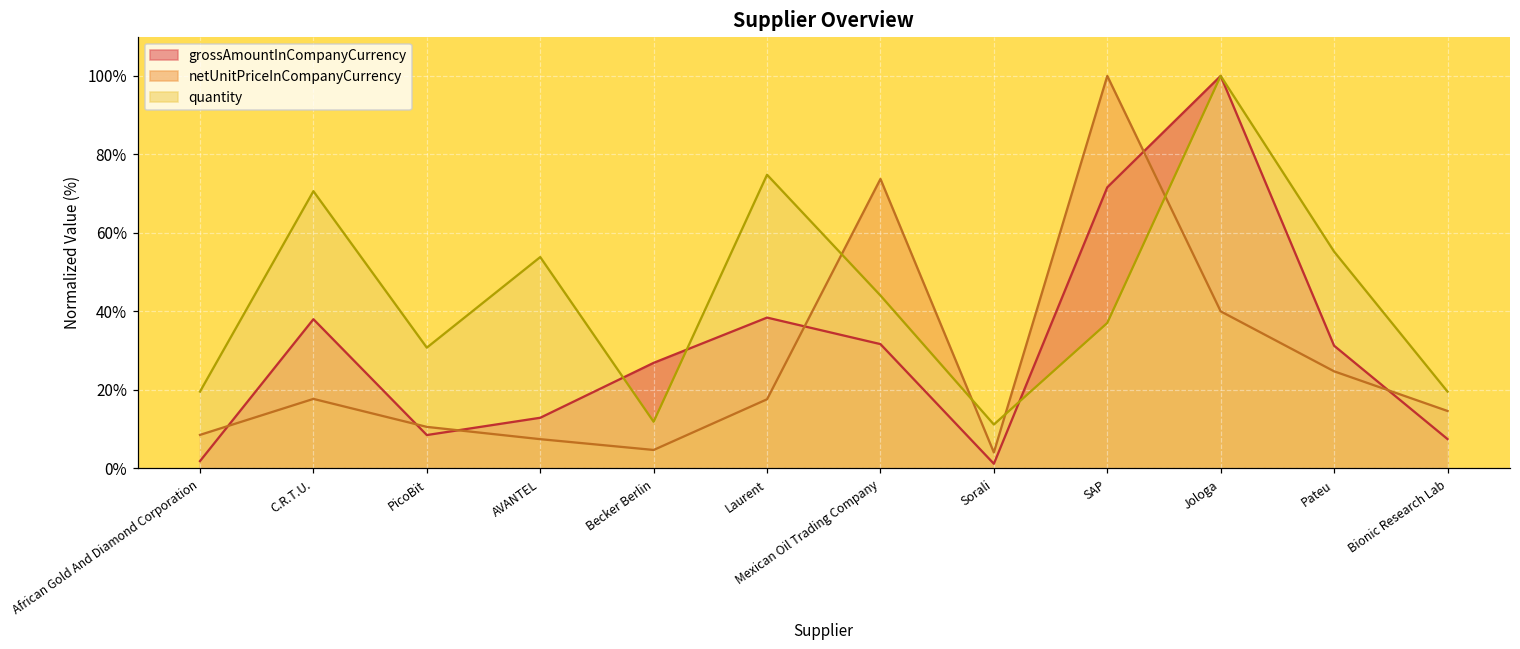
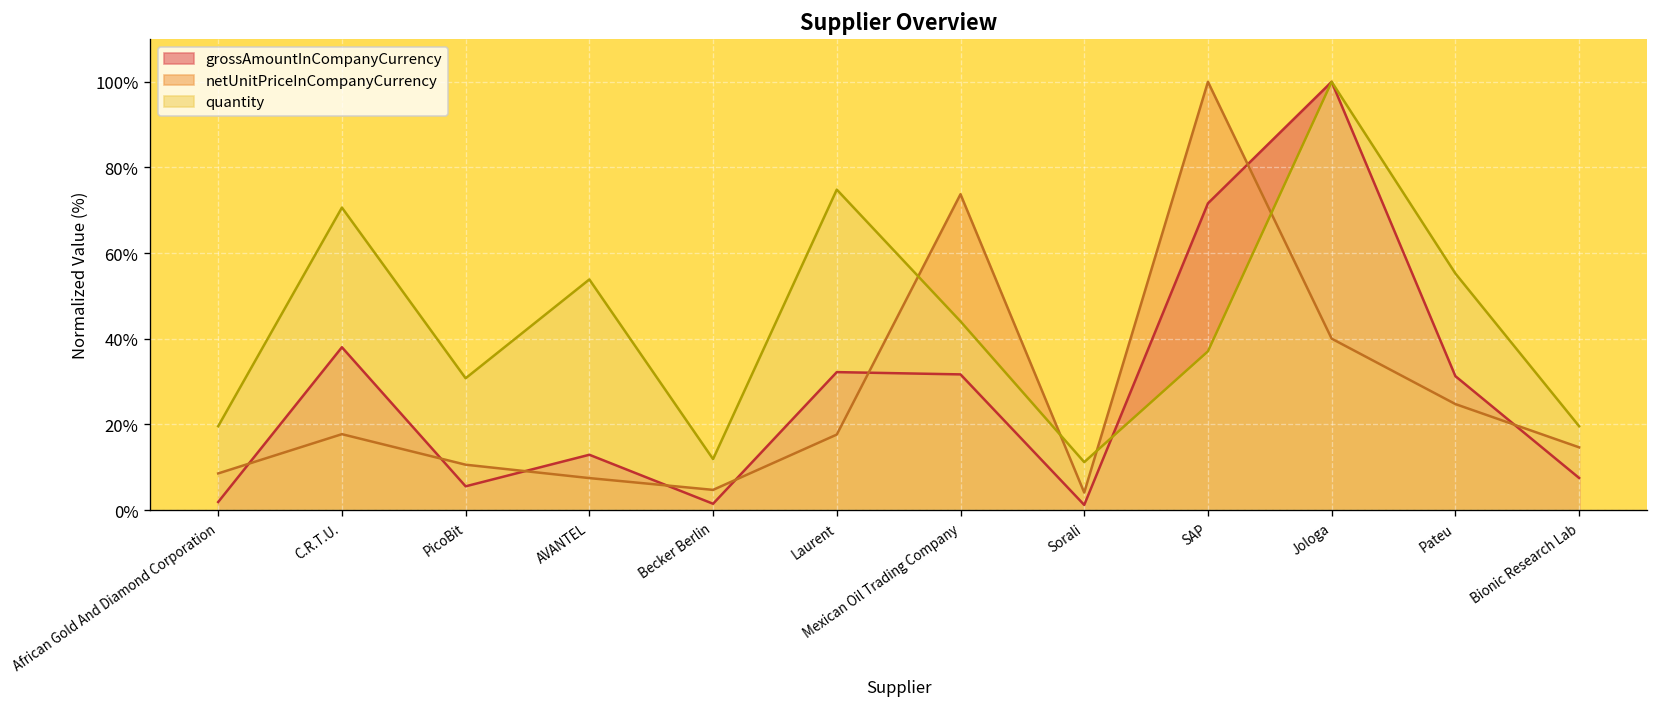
  {
    "grossAmountInCompanyCurrency": {
      "African Gold And Diamond Corporation": "2%",
      "C.R.T.U.": "38%",
-     "PicoBit": "9%",
+     "PicoBit": "6%",
      "AVANTEL": "13%",
-     "Becker Berlin": "27%",
-     "Laurent": "38%",
+     "Becker Berlin": "1%",
+     "Laurent": "32%",
      "Mexican Oil Trading Company": "32%",
      "Sorali": "1%",
      "SAP": "72%",
      "Pateu": "31%",
      "Bionic Research Lab": "7%"
    }
  }
